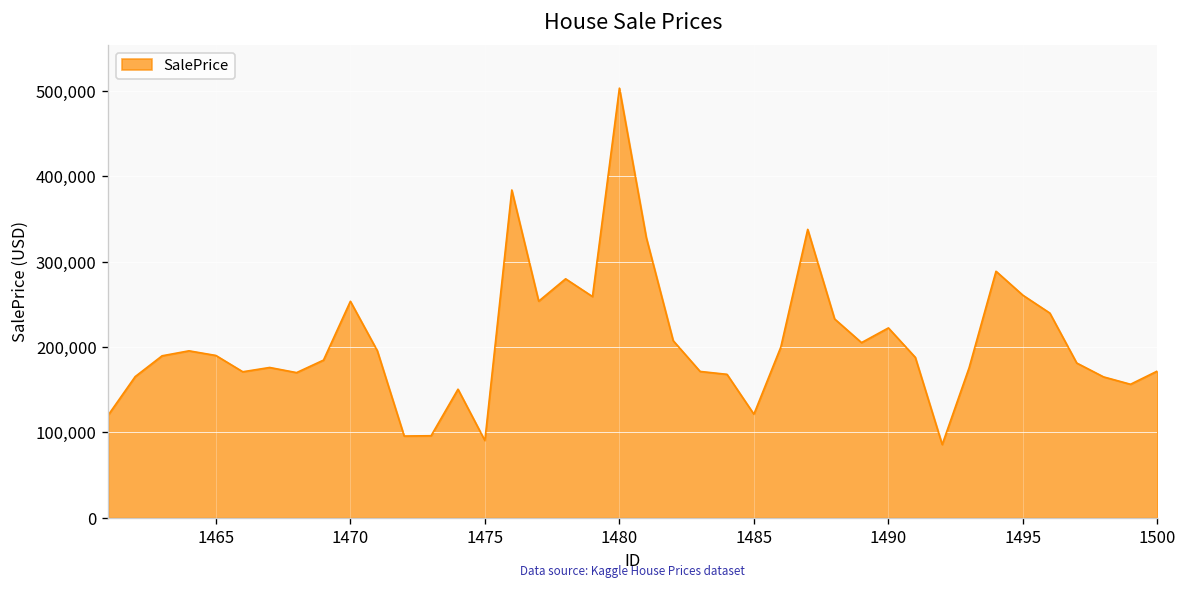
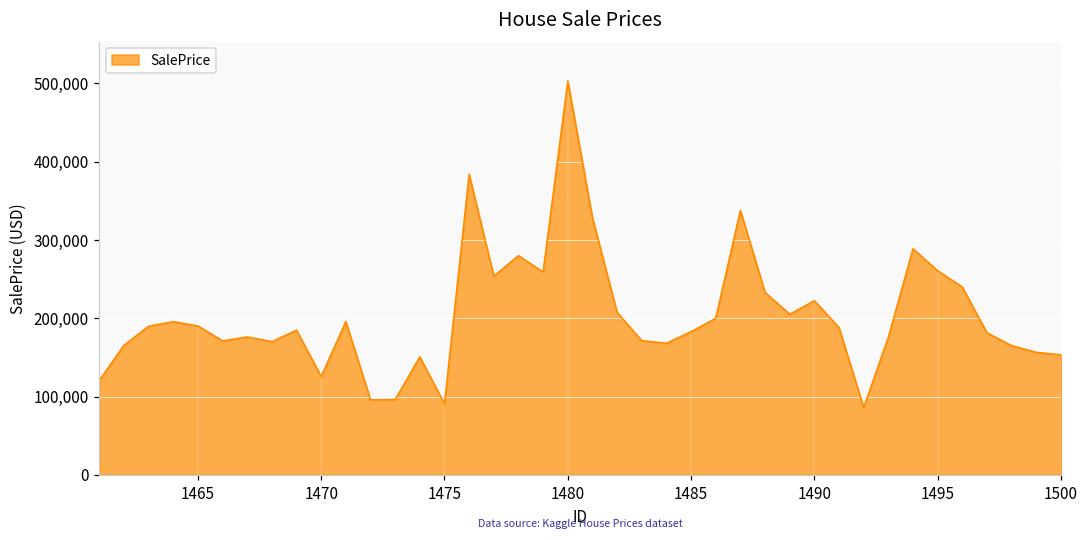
  {
    "1465": "190,000",
-   "1470": "250,000",
+   "1470": "130,000",
    "1475": "90,000",
    "1480": "500,000",
-   "1485": "120,000",
+   "1485": "180,000",
    "1490": "220,000",
    "1495": "260,000",
-   "1500": "170,000"
+   "1500": "150,000"
  }
